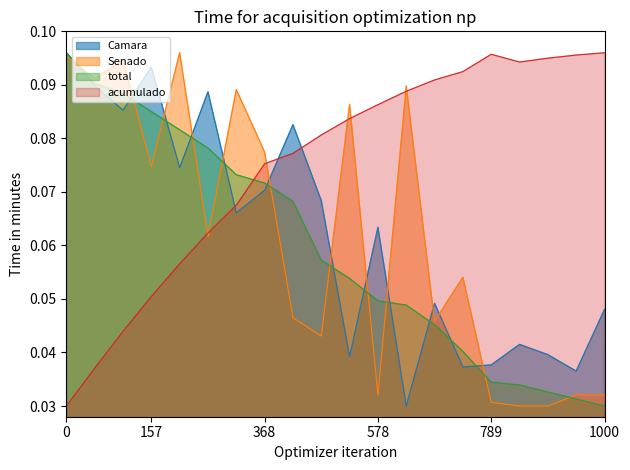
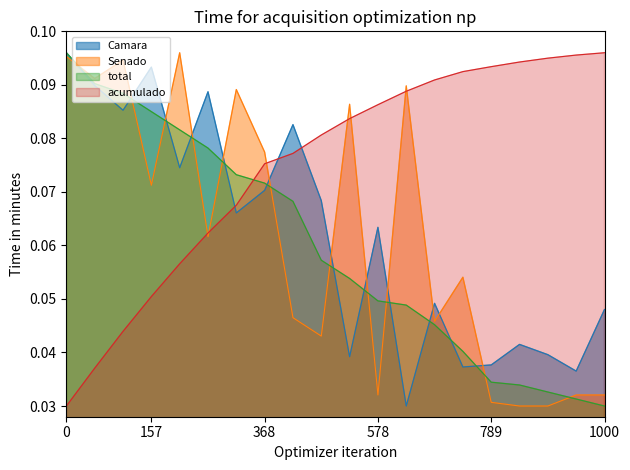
  {
    "Camara": {
      "368": 0.070,
      "578": 0.063,
      "789": 0.038,
      "1000": 0.048
    },
    "Senado": {
      "0": 0.095,
-     "157": 0.075,
+     "157": 0.071,
      "368": 0.077,
      "578": 0.032,
      "789": 0.031,
      "1000": 0.032
    },
    "total": {
      "157": 0.085,
      "368": 0.072,
      "578": 0.050,
      "789": 0.034,
      "1000": 0.030
    },
    "acumulado": {
      "0": 0.030,
      "157": 0.050,
      "368": 0.075,
      "578": 0.086,
-     "789": 0.096,
+     "789": 0.093,
      "1000": 0.096
    }
  }
